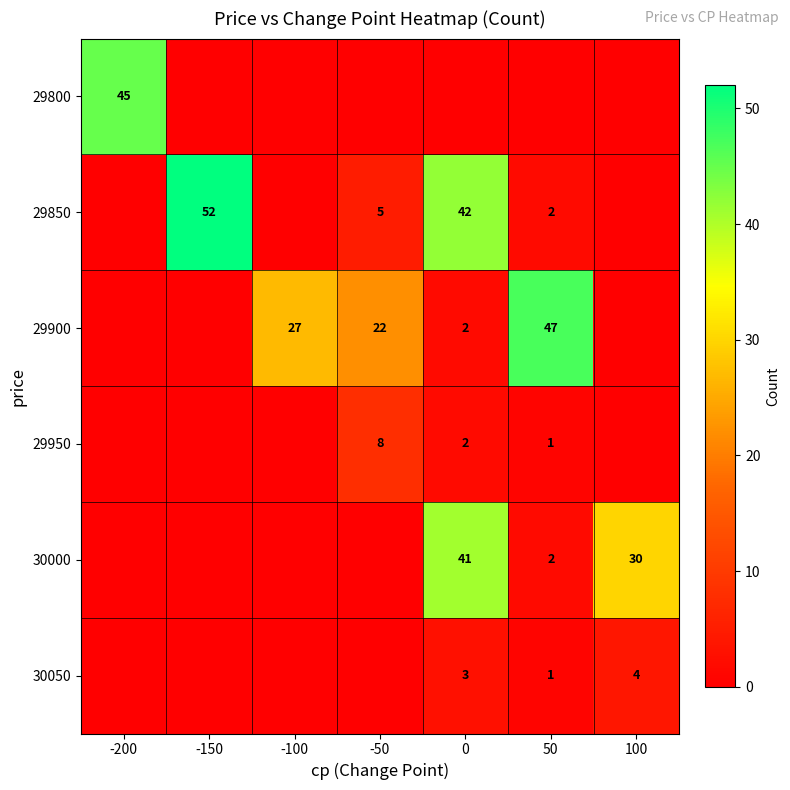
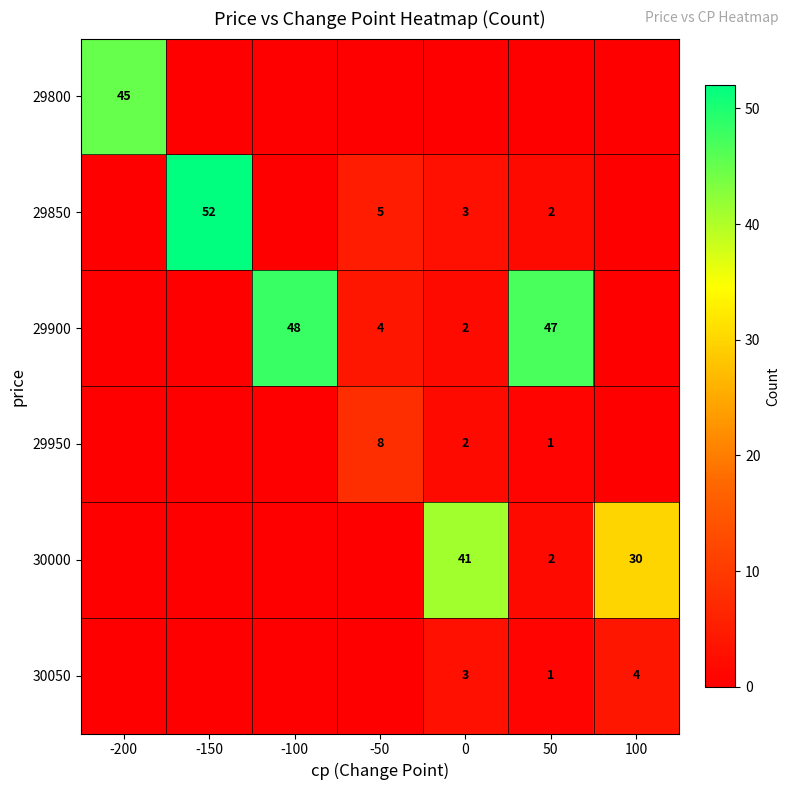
  {
    "29800": {
      "-200": 45
    },
    "29850": {
      "-150": 52,
      "-50": 5,
-     "0": 42,
+     "0": 3,
      "50": 2
    },
    "29900": {
-     "-100": 27,
-     "-50": 22,
+     "-100": 48,
+     "-50": 4,
      "0": 2,
      "50": 47
    },
    "29950": {
      "-50": 8,
      "0": 2,
      "50": 1
    },
    "30000": {
      "0": 41,
      "50": 2,
      "100": 30
    },
    "30050": {
      "0": 3,
      "50": 1,
      "100": 4
    }
  }
